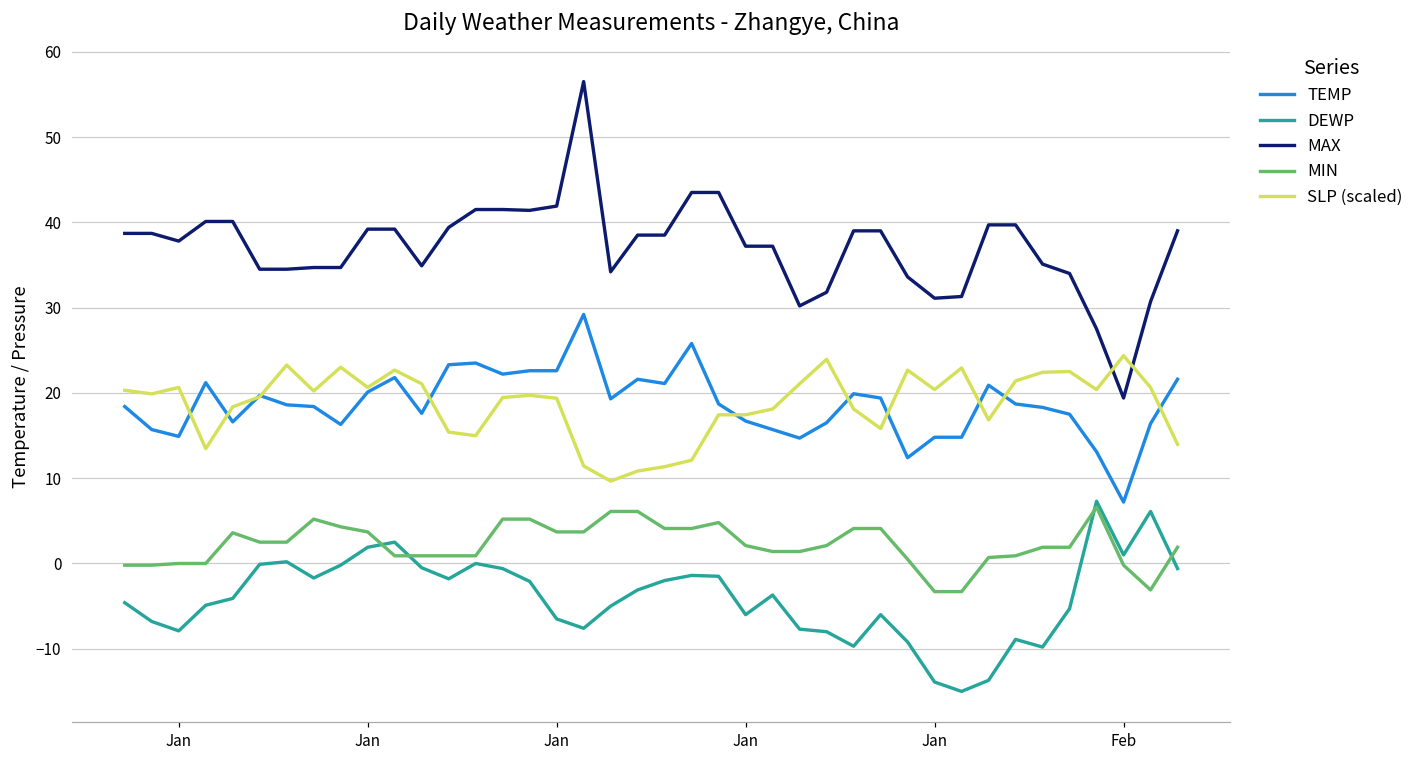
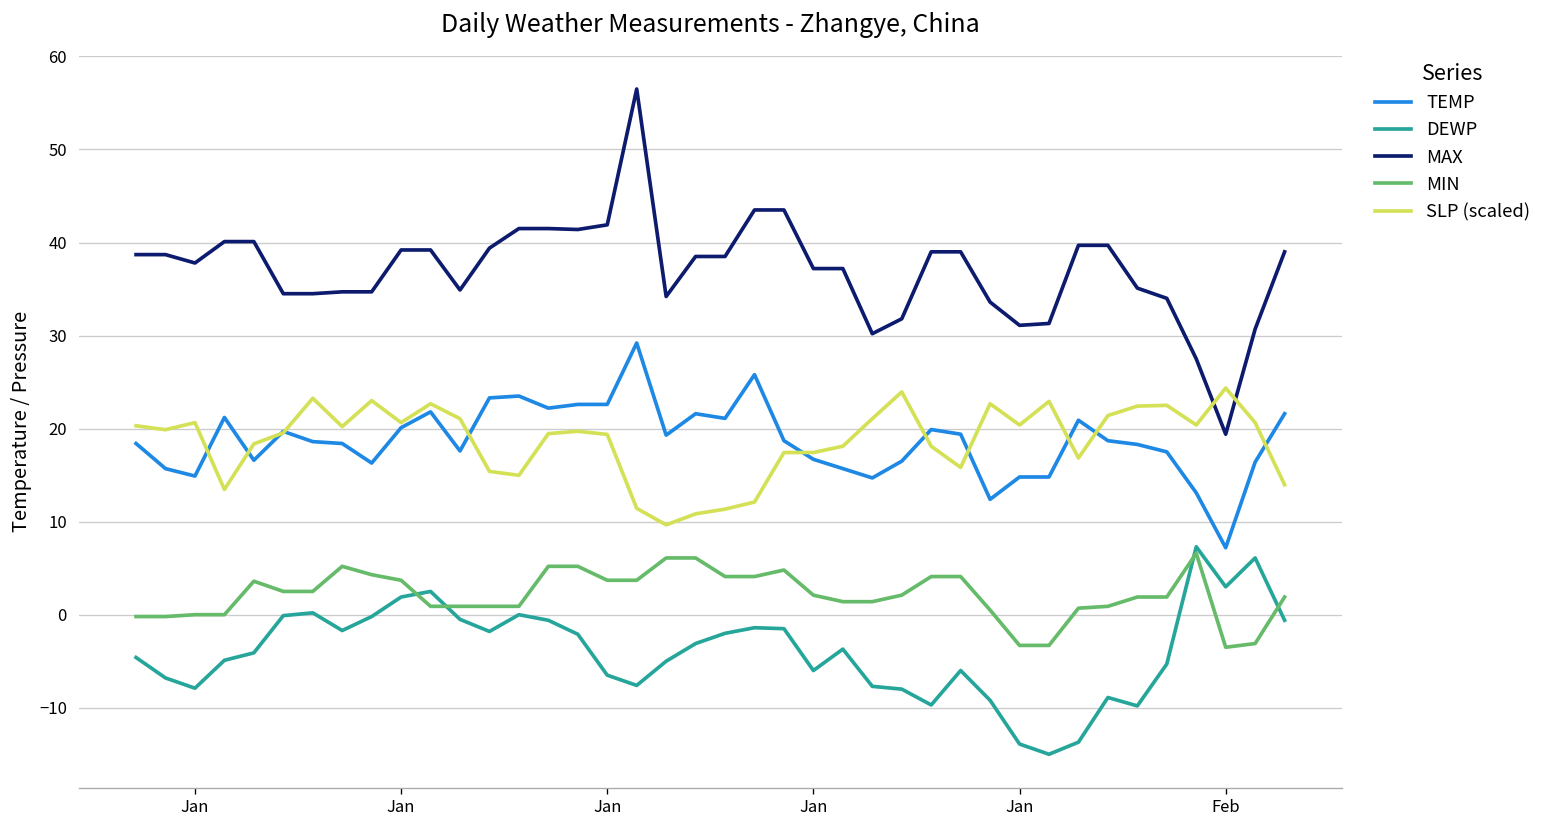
  {
    "TEMP": {
      "Feb": 7
    },
    "DEWP": {
-     "Feb": 1
+     "Feb": 3
    },
    "MAX": {
      "Feb": 19
    },
    "MIN": {
-     "Feb": 0
+     "Feb": -4
    },
    "SLP (scaled)": {
      "Feb": 24
    }
  }
